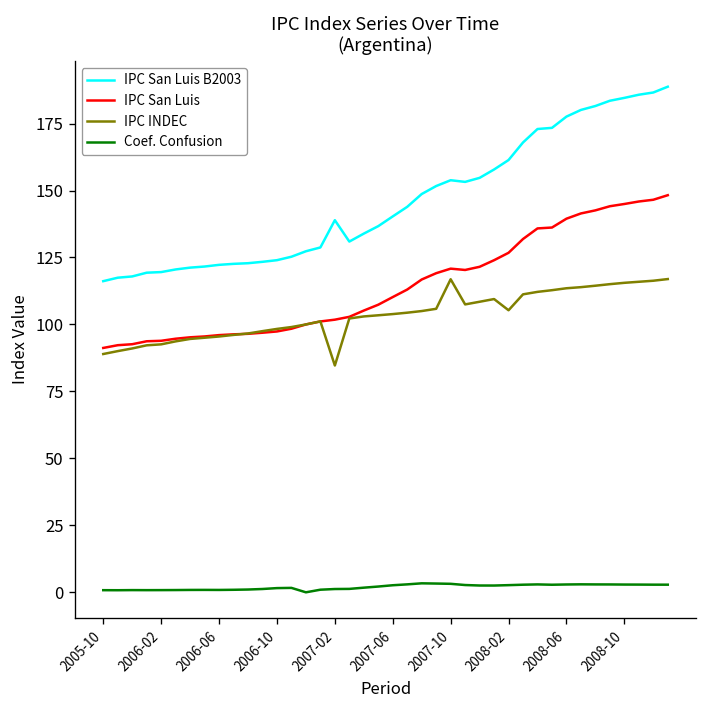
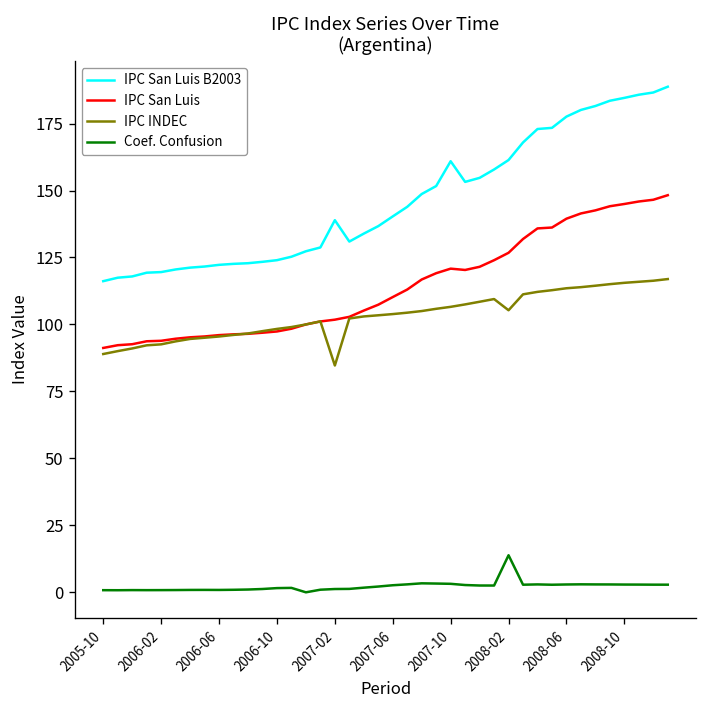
  {
    "IPC San Luis B2003": {
      "2005-10": 116,
      "2006-02": 120,
      "2006-06": 122,
      "2006-10": 124,
      "2007-02": 139,
      "2007-06": 140,
-     "2007-10": 154,
+     "2007-10": 161,
      "2008-02": 161,
      "2008-06": 178,
      "2008-10": 185
    },
    "IPC San Luis": {
      "2005-10": 91,
      "2006-02": 94,
      "2007-02": 102,
      "2007-06": 110,
      "2007-10": 121,
      "2008-02": 127,
      "2008-06": 139,
      "2008-10": 145
    },
    "IPC INDEC": {
      "2005-10": 89,
      "2006-02": 93,
      "2007-02": 85,
      "2007-06": 104,
-     "2007-10": 117,
+     "2007-10": 107,
      "2008-02": 105,
      "2008-06": 114,
      "2008-10": 116
    },
    "Coef. Confusion": {
      "2005-10": 1,
      "2006-02": 1,
      "2006-06": 1,
      "2006-10": 2,
      "2007-02": 1,
      "2007-06": 3,
      "2007-10": 3,
-     "2008-02": 3,
+     "2008-02": 14,
      "2008-06": 3,
      "2008-10": 3
    }
  }
